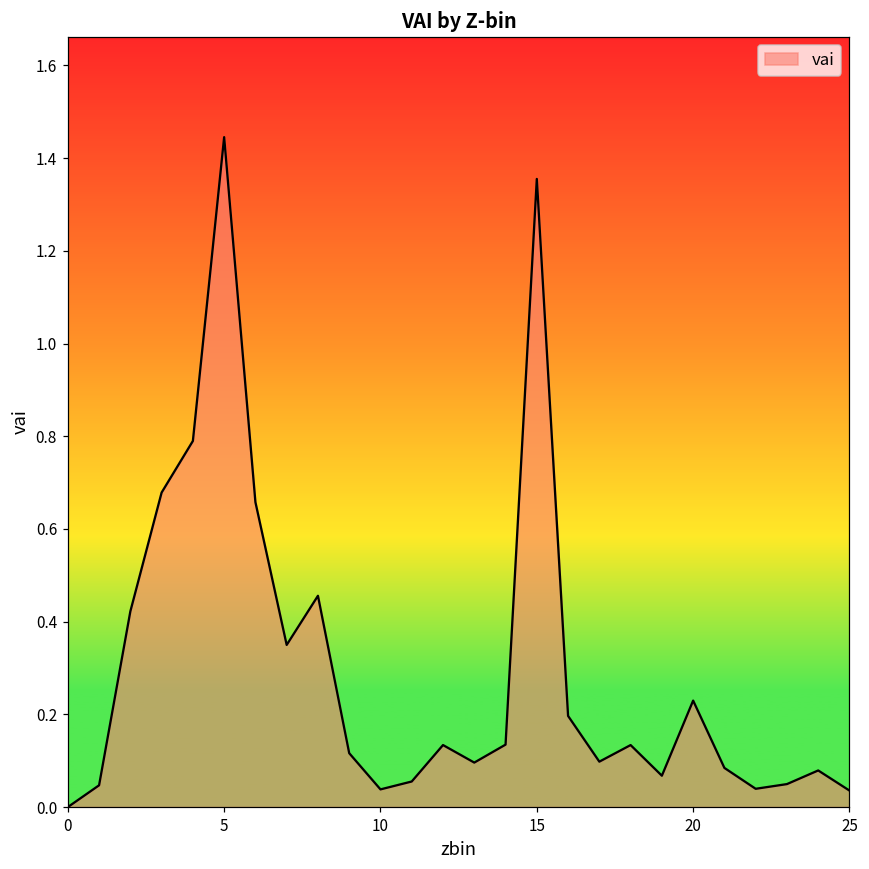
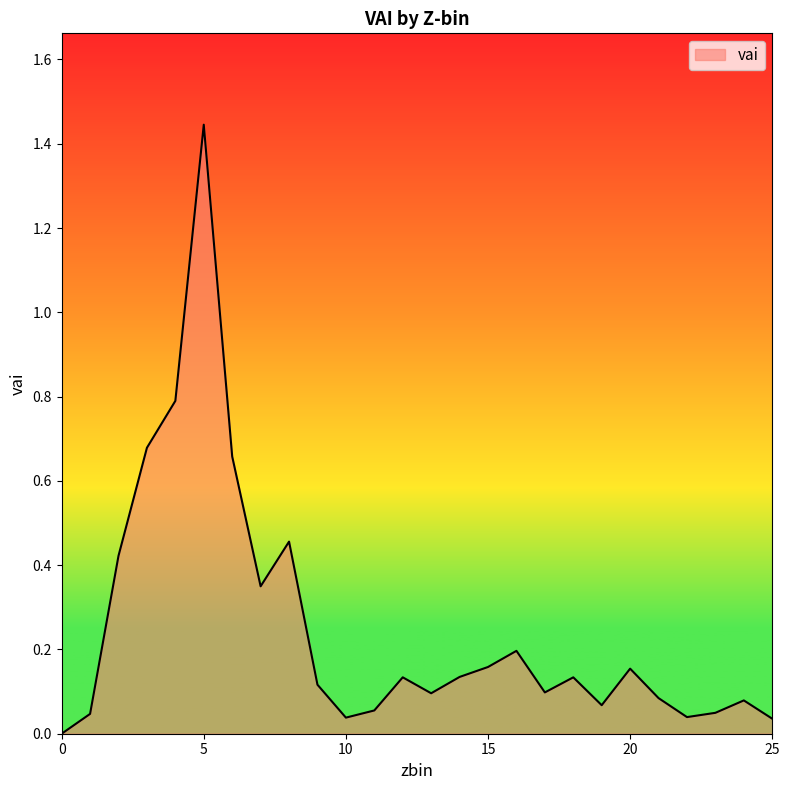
  {
    "0": 0.00,
    "5": 1.45,
    "10": 0.04,
-   "15": 1.36,
-   "20": 0.23,
+   "15": 0.16,
+   "20": 0.15,
    "25": 0.04
  }
